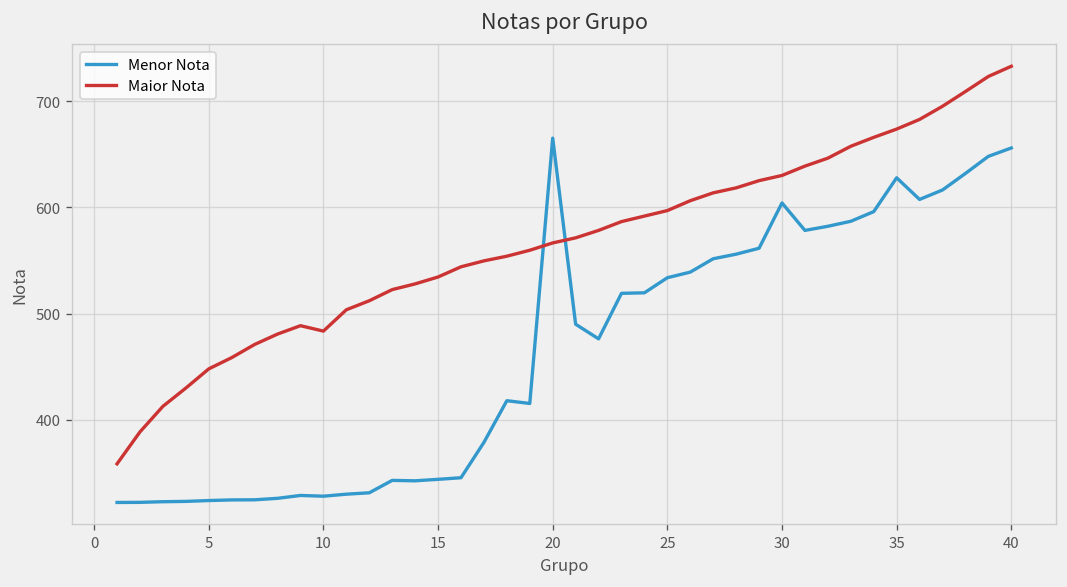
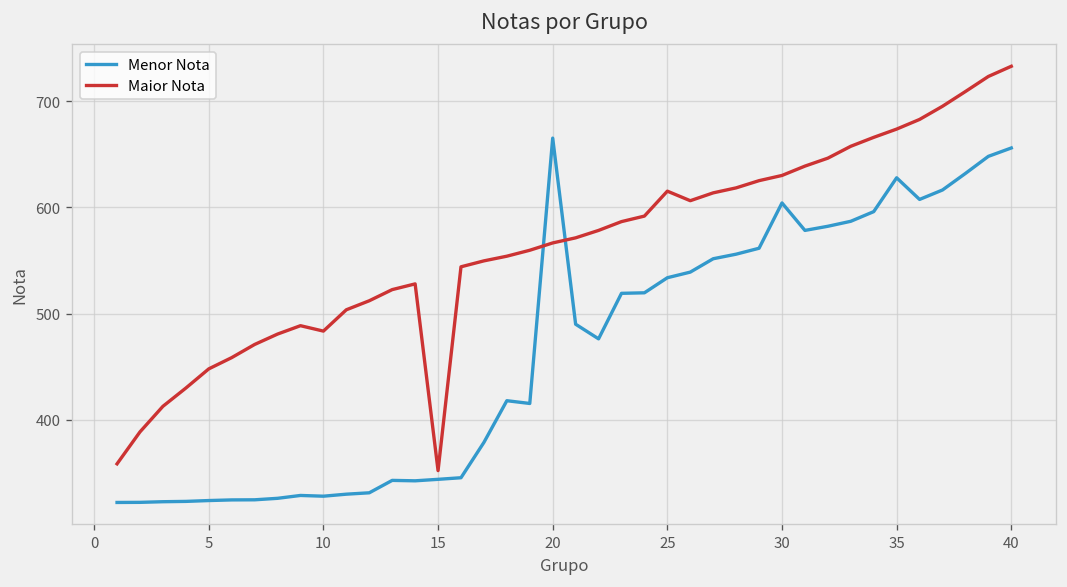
  {
    "Menor Nota": {
      "5": 320,
      "10": 330,
      "15": 340,
      "20": 670,
      "25": 530,
      "30": 600,
      "35": 630,
      "40": 660
    },
    "Maior Nota": {
      "5": 450,
      "10": 480,
-     "15": 530,
+     "15": 350,
      "20": 570,
-     "25": 600,
+     "25": 620,
      "30": 630,
      "35": 670,
      "40": 730
    }
  }
